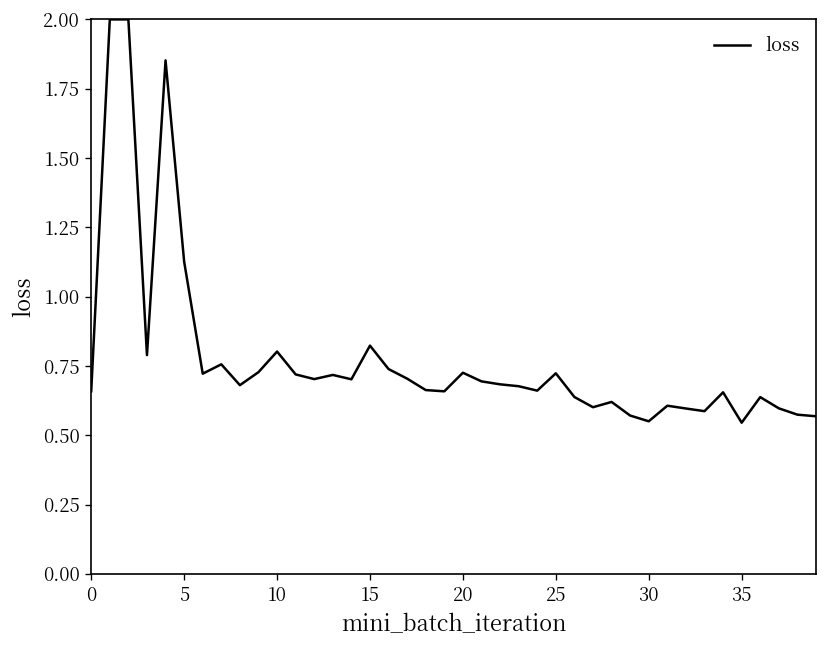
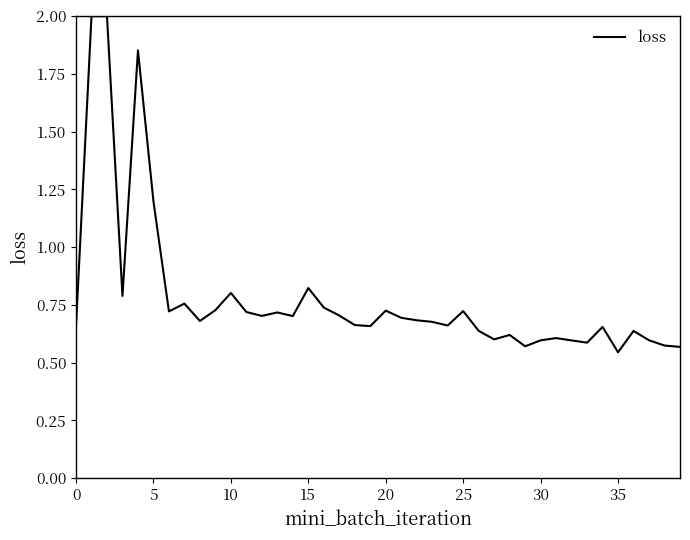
  {
    "0": 0.66,
-   "5": 1.13,
+   "5": 1.20,
    "10": 0.80,
    "15": 0.82,
    "20": 0.73,
    "25": 0.72,
-   "30": 0.55,
+   "30": 0.60,
    "35": 0.55
  }
